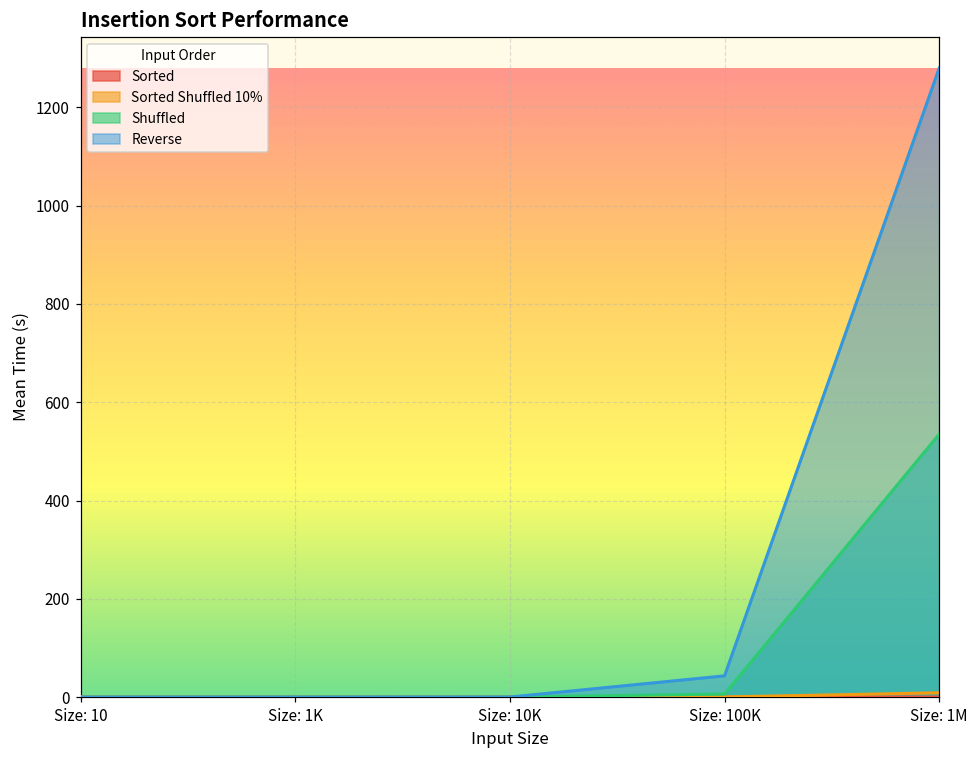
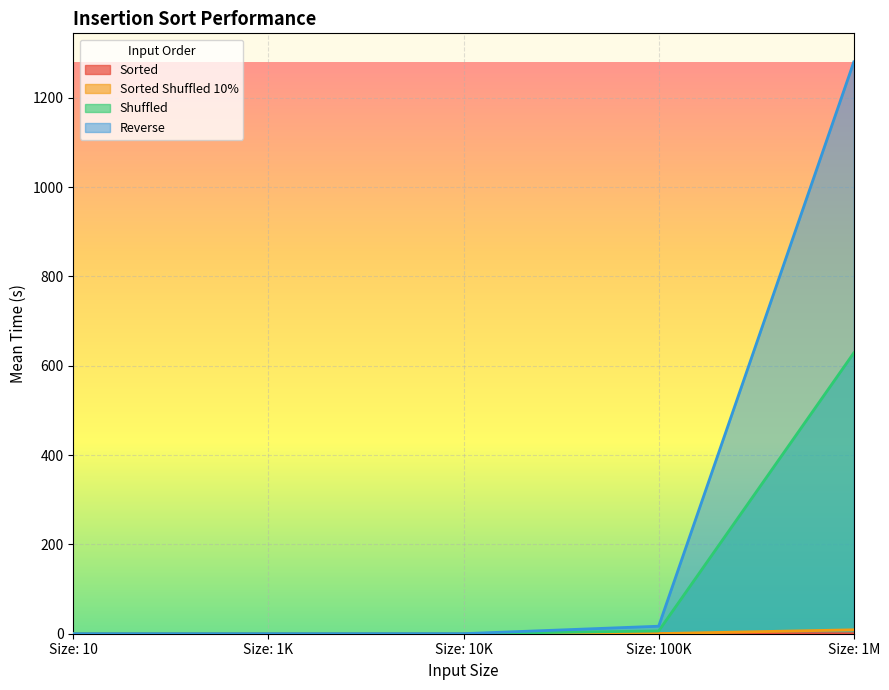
  {
    "Sorted": {
      "Size: 1M": 0
    },
    "Sorted Shuffled 10%": {
      "Size: 1M": 10
    },
    "Shuffled": {
      "Size: 100K": 10,
-     "Size: 1M": 540
+     "Size: 1M": 630
    },
    "Reverse": {
-     "Size: 100K": 40,
+     "Size: 100K": 20,
      "Size: 1M": 1280
    }
  }
